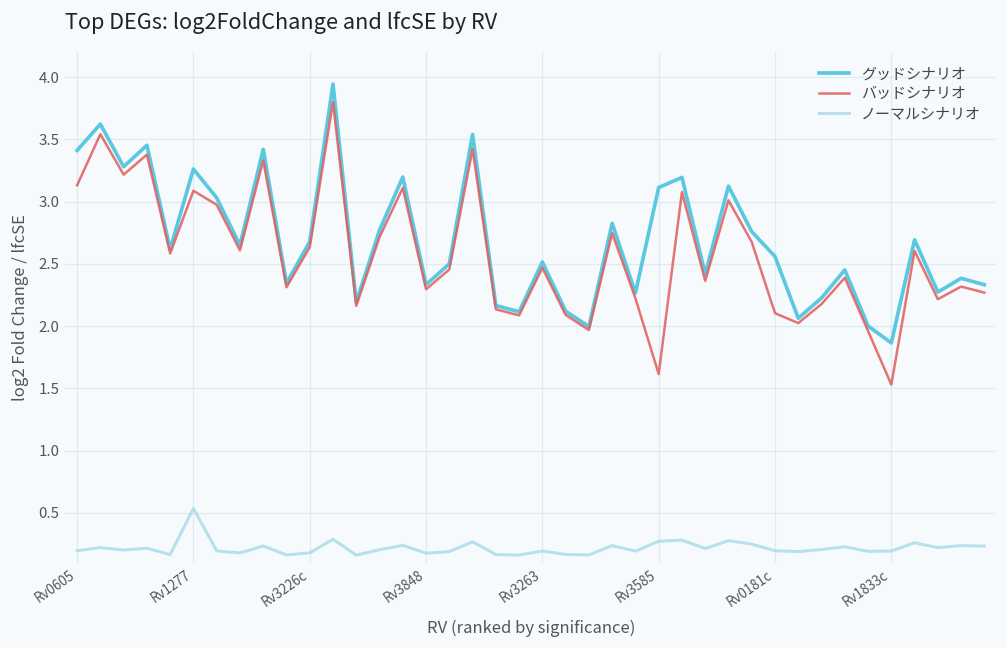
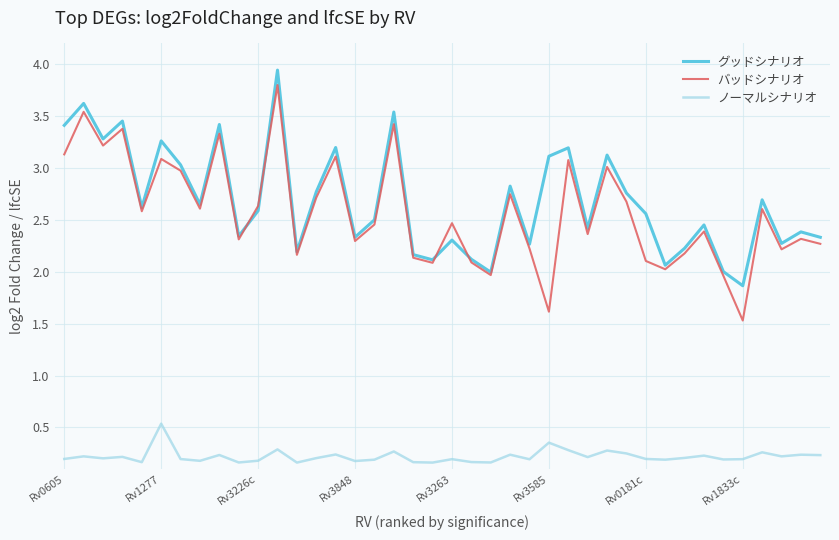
  {
    "グッドシナリオ": {
      "Rv0605": 3.41,
      "Rv1277": 3.26,
-     "Rv3226c": 2.68,
+     "Rv3226c": 2.59,
      "Rv3848": 2.33,
-     "Rv3263": 2.52,
+     "Rv3263": 2.31,
      "Rv3585": 3.11,
      "Rv0181c": 2.56,
      "Rv1833c": 1.87
    },
    "バッドシナリオ": {
      "Rv0605": 3.13,
      "Rv1277": 3.09,
      "Rv3226c": 2.63,
      "Rv3848": 2.30,
      "Rv3263": 2.47,
      "Rv3585": 1.62,
      "Rv0181c": 2.10,
      "Rv1833c": 1.53
    },
    "ノーマルシナリオ": {
      "Rv0605": 0.20,
      "Rv1277": 0.54,
      "Rv3226c": 0.18,
      "Rv3848": 0.18,
      "Rv3263": 0.19,
-     "Rv3585": 0.27,
+     "Rv3585": 0.35,
      "Rv0181c": 0.20,
      "Rv1833c": 0.19
    }
  }
